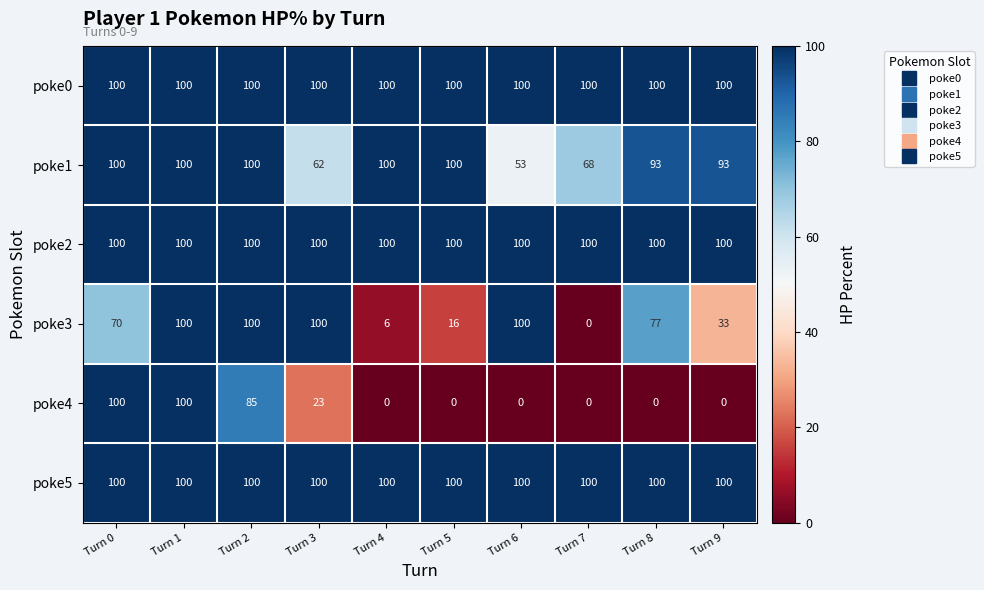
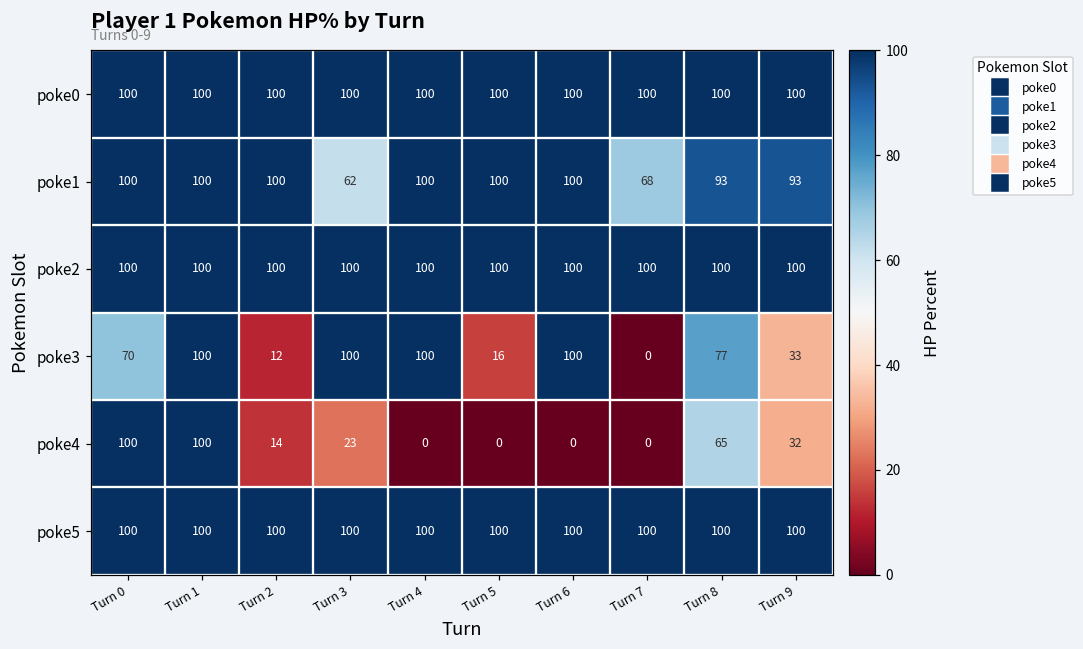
  {
    "poke0": {
      "Turn 0": 100,
      "Turn 1": 100,
      "Turn 2": 100,
      "Turn 3": 100,
      "Turn 4": 100,
      "Turn 5": 100,
      "Turn 6": 100,
      "Turn 7": 100,
      "Turn 8": 100,
      "Turn 9": 100
    },
    "poke1": {
      "Turn 0": 100,
      "Turn 1": 100,
      "Turn 2": 100,
      "Turn 3": 62,
      "Turn 4": 100,
      "Turn 5": 100,
-     "Turn 6": 53,
+     "Turn 6": 100,
      "Turn 7": 68,
      "Turn 8": 93,
      "Turn 9": 93
    },
    "poke2": {
      "Turn 0": 100,
      "Turn 1": 100,
      "Turn 2": 100,
      "Turn 3": 100,
      "Turn 4": 100,
      "Turn 5": 100,
      "Turn 6": 100,
      "Turn 7": 100,
      "Turn 8": 100,
      "Turn 9": 100
    },
    "poke3": {
      "Turn 0": 70,
      "Turn 1": 100,
-     "Turn 2": 100,
+     "Turn 2": 12,
      "Turn 3": 100,
-     "Turn 4": 6,
+     "Turn 4": 100,
      "Turn 5": 16,
      "Turn 6": 100,
      "Turn 7": 0,
      "Turn 8": 77,
      "Turn 9": 33
    },
    "poke4": {
      "Turn 0": 100,
      "Turn 1": 100,
-     "Turn 2": 85,
+     "Turn 2": 14,
      "Turn 3": 23,
      "Turn 4": 0,
      "Turn 5": 0,
      "Turn 6": 0,
      "Turn 7": 0,
-     "Turn 8": 0,
-     "Turn 9": 0
+     "Turn 8": 65,
+     "Turn 9": 32
    },
    "poke5": {
      "Turn 0": 100,
      "Turn 1": 100,
      "Turn 2": 100,
      "Turn 3": 100,
      "Turn 4": 100,
      "Turn 5": 100,
      "Turn 6": 100,
      "Turn 7": 100,
      "Turn 8": 100,
      "Turn 9": 100
    }
  }
